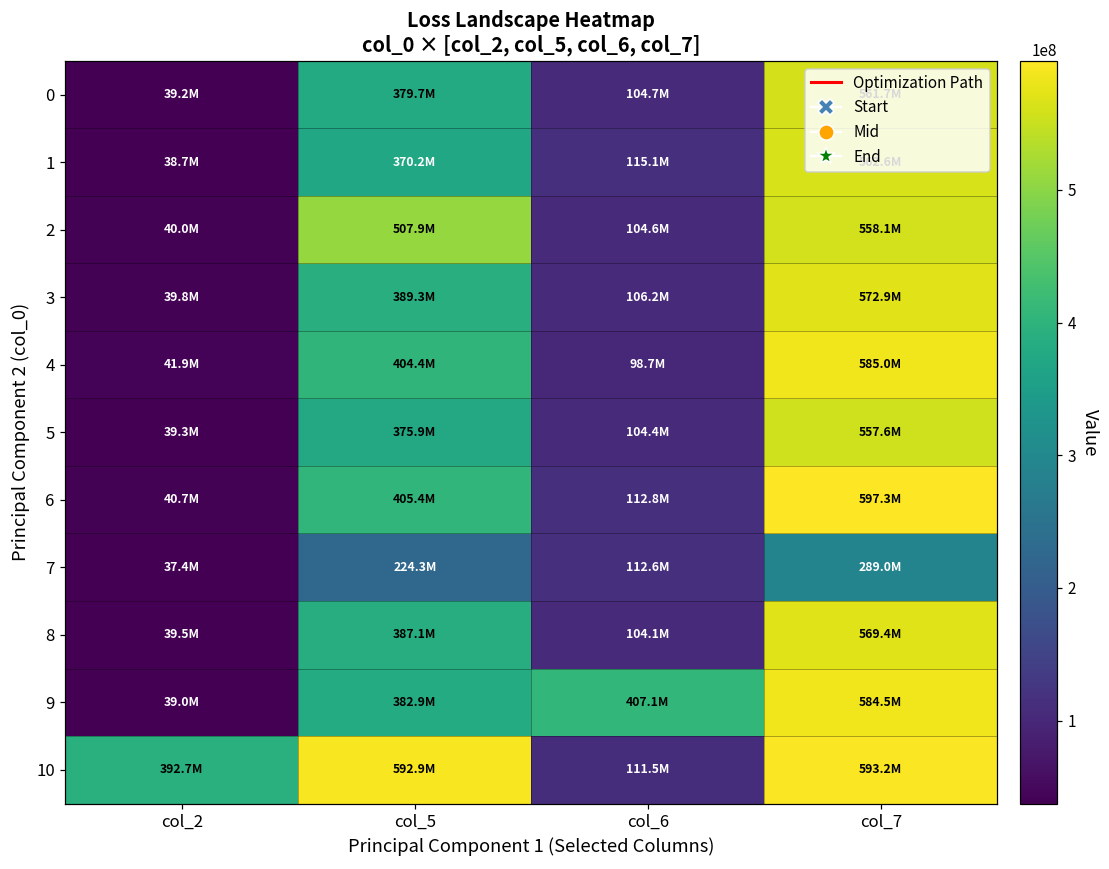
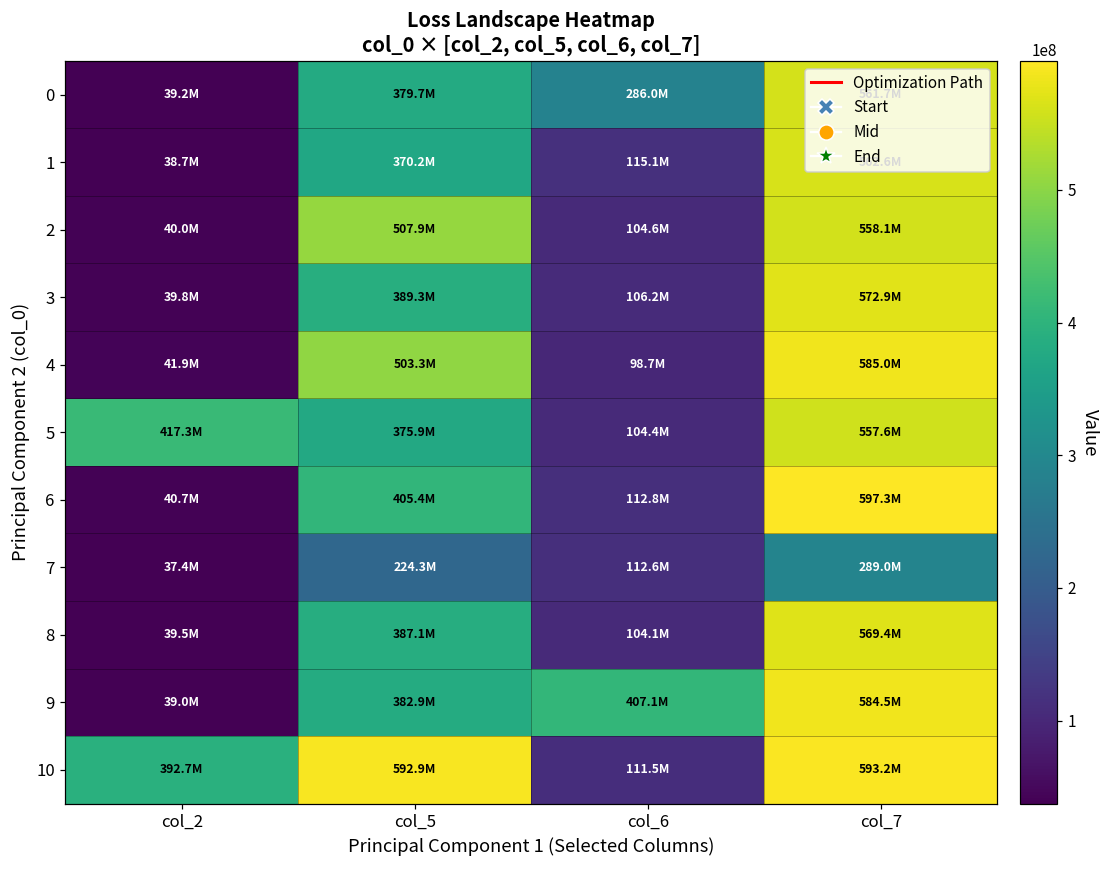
  {
    "0": {
      "col_2": "39.2M",
      "col_5": "379.7M",
-     "col_6": "104.7M"
+     "col_6": "286.0M"
    },
    "1": {
      "col_2": "38.7M",
      "col_5": "370.2M",
      "col_6": "115.1M"
    },
    "2": {
      "col_2": "40.0M",
      "col_5": "507.9M",
      "col_6": "104.6M",
      "col_7": "558.1M"
    },
    "3": {
      "col_2": "39.8M",
      "col_5": "389.3M",
      "col_6": "106.2M",
      "col_7": "572.9M"
    },
    "4": {
      "col_2": "41.9M",
-     "col_5": "404.4M",
+     "col_5": "503.3M",
      "col_6": "98.7M",
      "col_7": "585.0M"
    },
    "5": {
-     "col_2": "39.3M",
+     "col_2": "417.3M",
      "col_5": "375.9M",
      "col_6": "104.4M",
      "col_7": "557.6M"
    },
    "6": {
      "col_2": "40.7M",
      "col_5": "405.4M",
      "col_6": "112.8M",
      "col_7": "597.3M"
    },
    "7": {
      "col_2": "37.4M",
      "col_5": "224.3M",
      "col_6": "112.6M",
      "col_7": "289.0M"
    },
    "8": {
      "col_2": "39.5M",
      "col_5": "387.1M",
      "col_6": "104.1M",
      "col_7": "569.4M"
    },
    "9": {
      "col_2": "39.0M",
      "col_5": "382.9M",
      "col_6": "407.1M",
      "col_7": "584.5M"
    },
    "10": {
      "col_2": "392.7M",
      "col_5": "592.9M",
      "col_6": "111.5M",
      "col_7": "593.2M"
    }
  }
